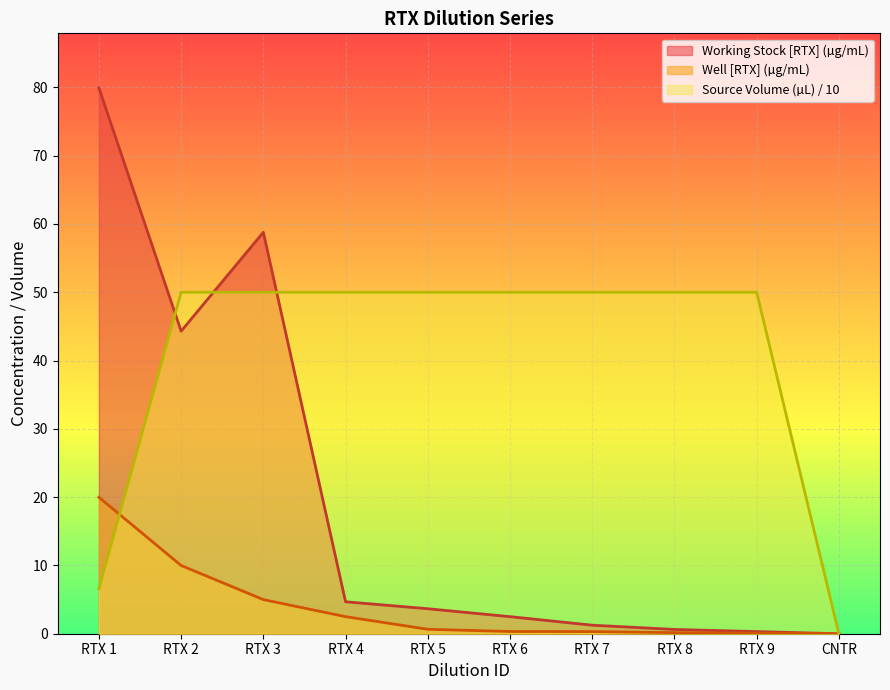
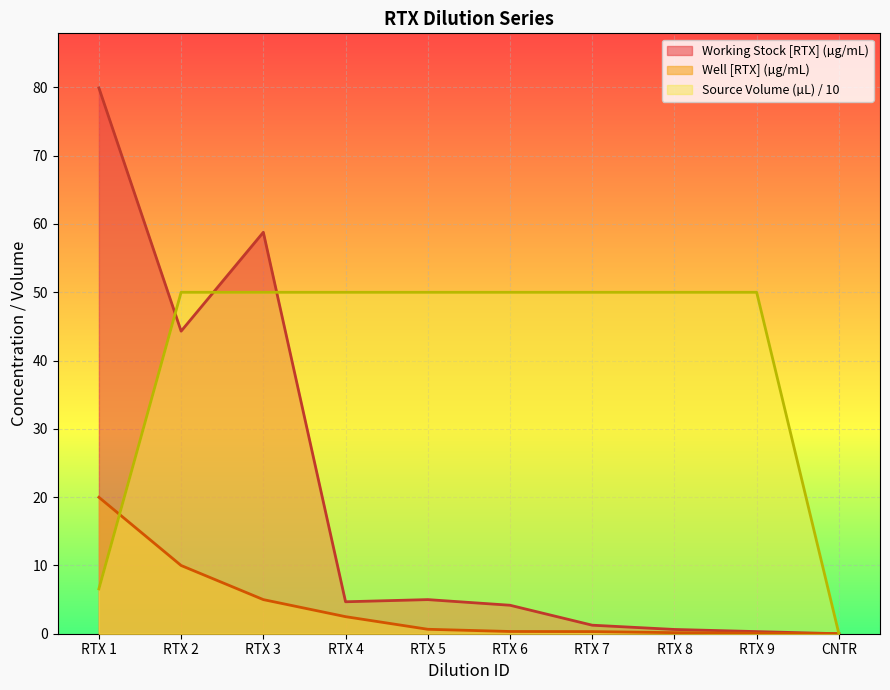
  {
    "Working Stock [RTX] (µg/mL)": {
      "RTX 1": 80,
      "RTX 2": 44,
      "RTX 3": 59,
      "RTX 4": 5,
-     "RTX 5": 4,
-     "RTX 6": 2,
+     "RTX 5": 5,
+     "RTX 6": 4,
      "RTX 7": 1,
      "RTX 8": 1
    },
    "Well [RTX] (µg/mL)": {
      "RTX 1": 20,
      "RTX 2": 10,
      "RTX 3": 5,
      "RTX 4": 2,
      "RTX 5": 1,
      "RTX 6": 0,
      "RTX 7": 0,
      "RTX 8": 0
    },
    "Source Volume (µL) / 10": {
      "RTX 1": 7,
      "RTX 2": 50,
      "RTX 3": 50,
      "RTX 4": 50,
      "RTX 5": 50,
      "RTX 6": 50,
      "RTX 7": 50,
      "RTX 8": 50,
      "RTX 9": 50
    }
  }
